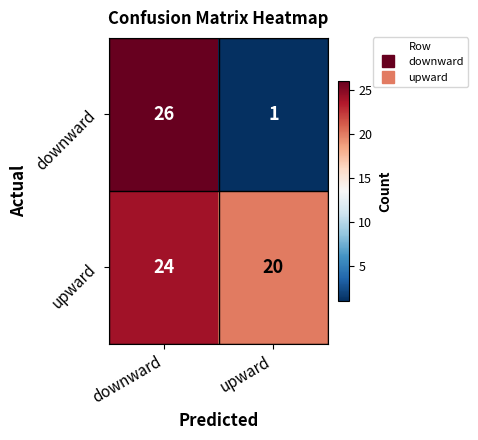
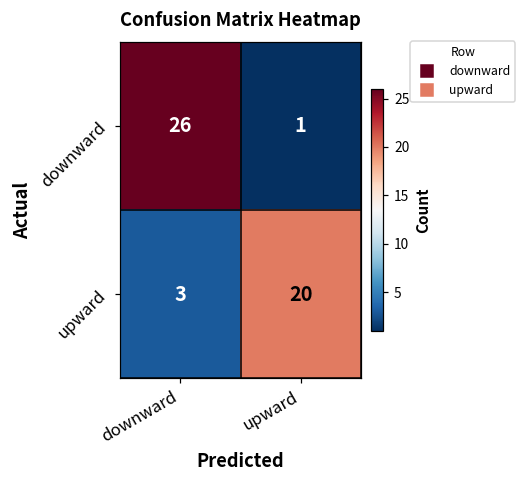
  {
    "downward": {
      "downward": 26,
      "upward": 1
    },
    "upward": {
-     "downward": 24,
+     "downward": 3,
      "upward": 20
    }
  }
